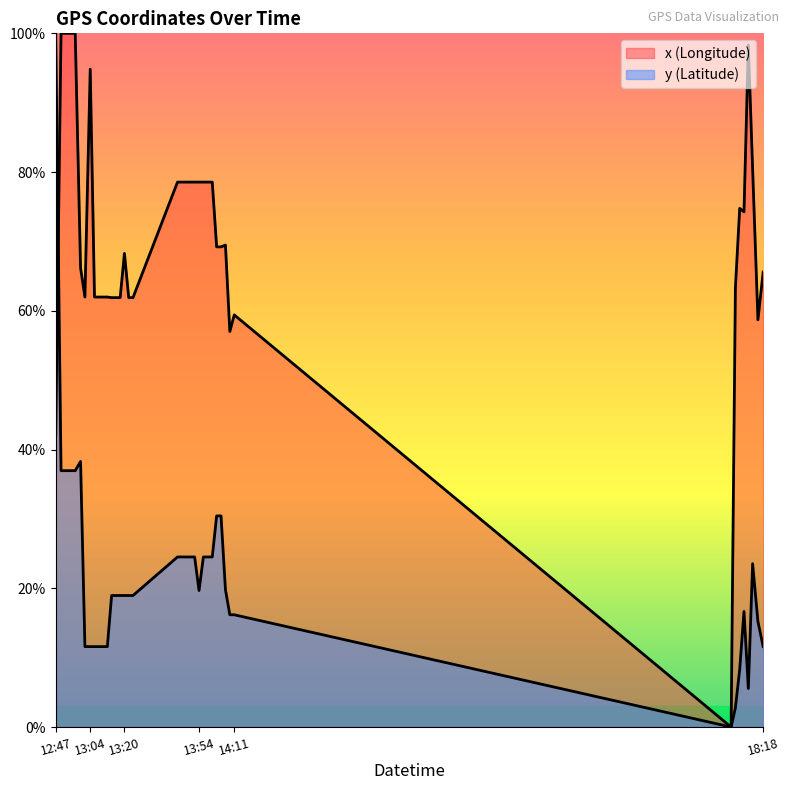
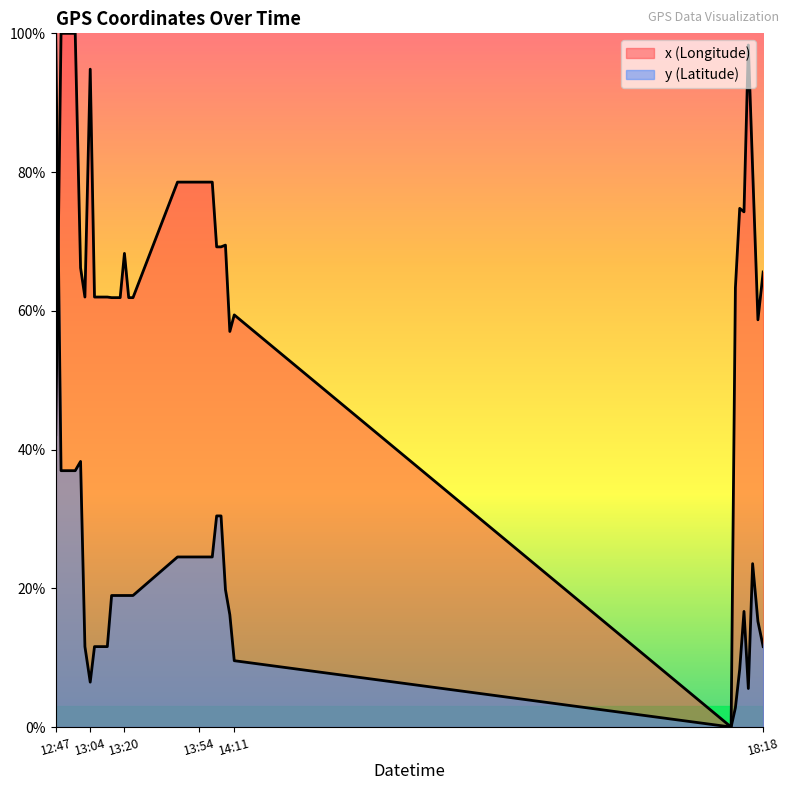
  {
    "x (Longitude)": {
      "12:47": "42%",
      "13:04": "95%",
      "13:20": "68%",
      "13:54": "79%",
      "14:11": "59%",
      "18:18": "66%"
    },
    "y (Latitude)": {
      "12:47": "100%",
-     "13:04": "12%",
+     "13:04": "6%",
      "13:20": "19%",
-     "13:54": "20%",
-     "14:11": "16%",
+     "13:54": "25%",
+     "14:11": "10%",
      "18:18": "12%"
    }
  }
